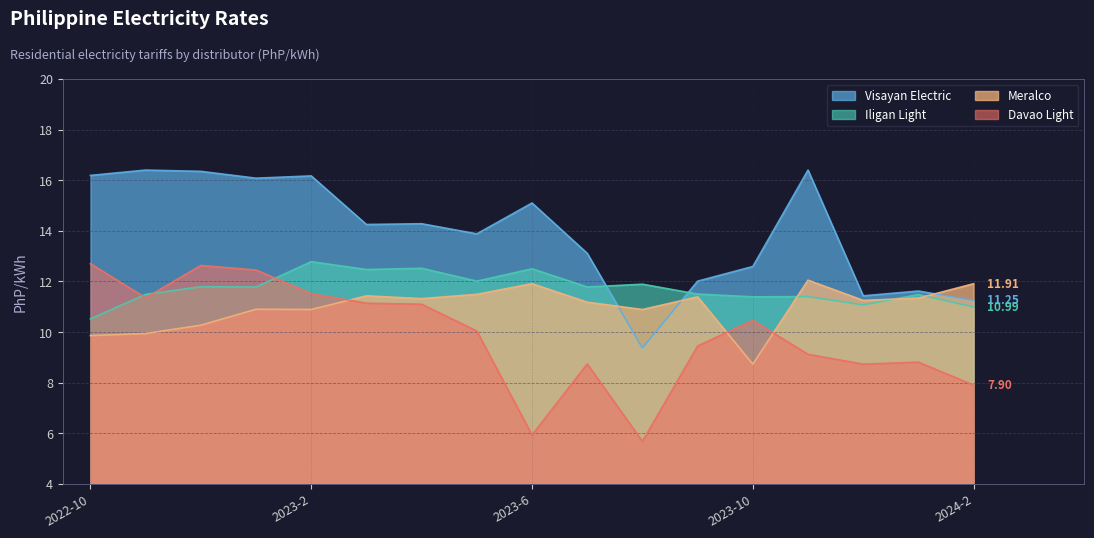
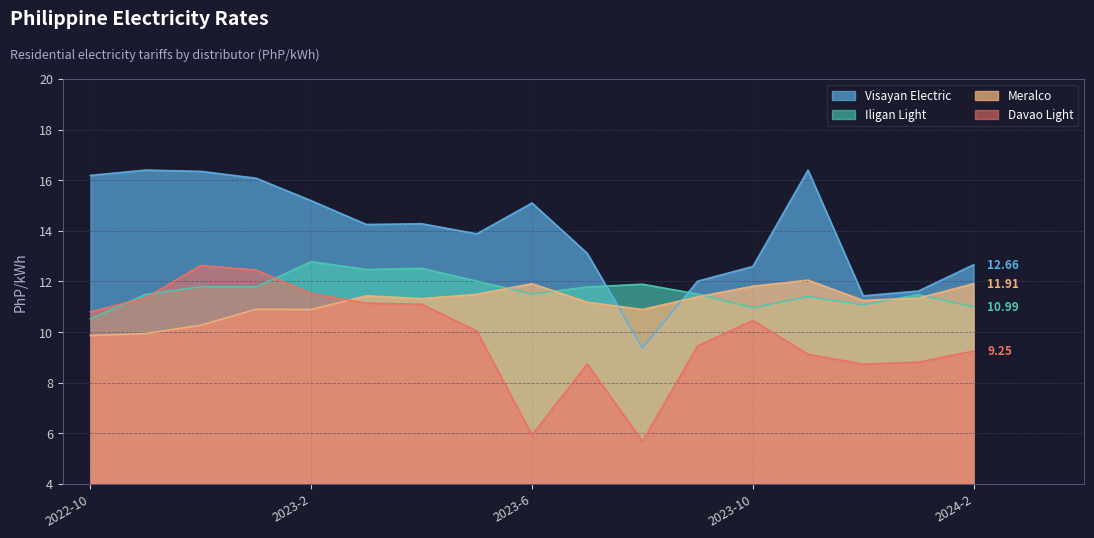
  {
    "Visayan Electric": {
-     "2023-2": 16.2,
-     "2024-2": 11.25
+     "2023-2": 15.2,
+     "2024-2": 12.66
    },
    "Iligan Light": {
      "2022-10": 10.5,
      "2023-2": 12.8,
-     "2023-6": 12.5,
-     "2023-10": 11.4
+     "2023-6": 11.5,
+     "2023-10": 11.0
    },
    "Meralco": {
      "2022-10": 9.9,
      "2023-2": 10.9,
      "2023-6": 11.9,
-     "2023-10": 8.7
+     "2023-10": 11.8
    },
    "Davao Light": {
-     "2022-10": 12.7,
-     "2024-2": 7.90
+     "2022-10": 10.8,
+     "2024-2": 9.25
    }
  }
